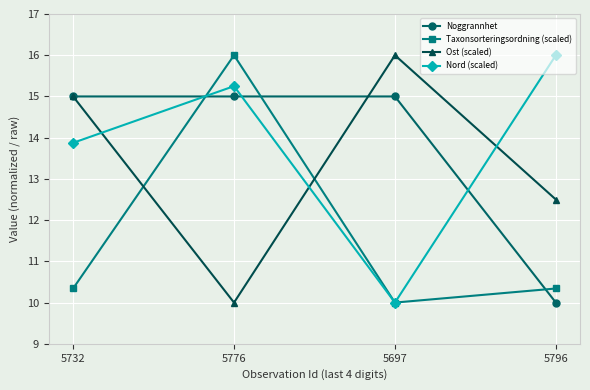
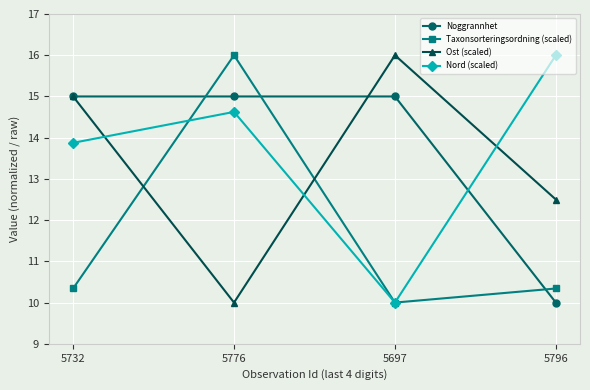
  {
    "Nord (scaled)": {
      "5732": 13.9,
-     "5776": 15.3
+     "5776": 14.6
    }
  }
